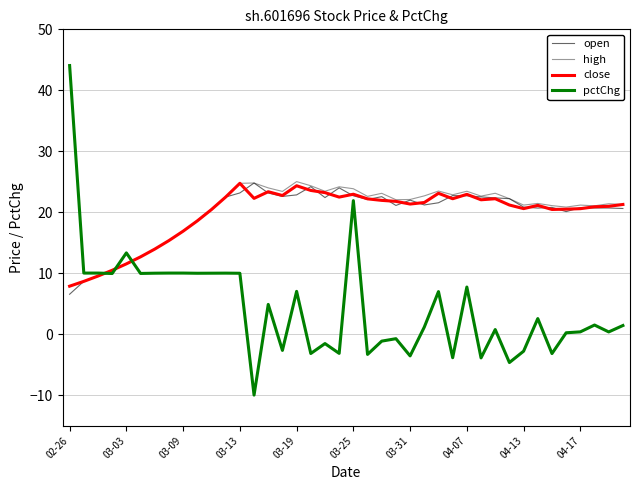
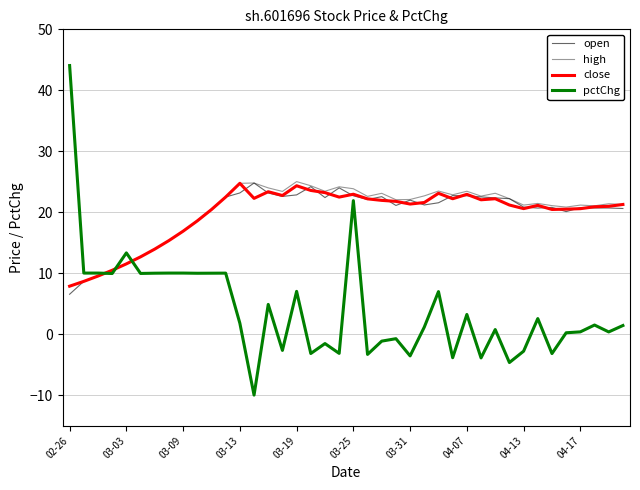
  {
    "close": {
      "03-19": 24,
      "03-31": 21
    },
    "pctChg": {
      "02-26": 44,
      "03-03": 13,
      "03-09": 10,
-     "03-13": 10,
+     "03-13": 2,
      "03-19": 7,
      "03-25": 22,
      "03-31": -4,
-     "04-07": 8,
+     "04-07": 3,
      "04-13": -3,
      "04-17": 0
    }
  }
